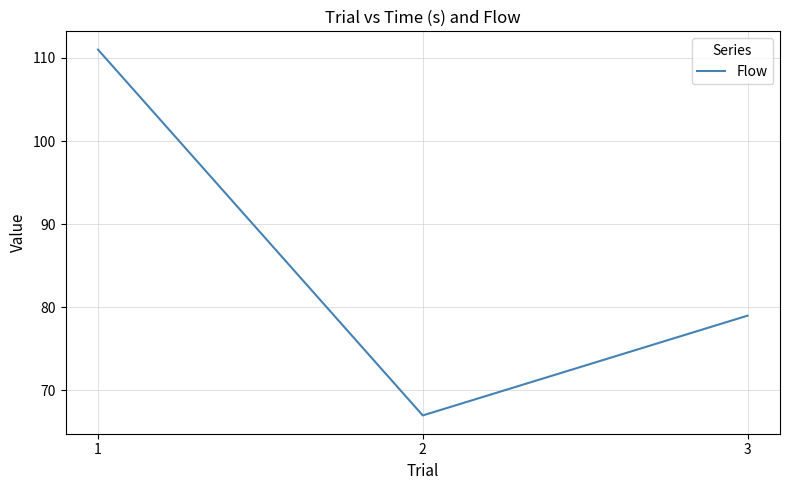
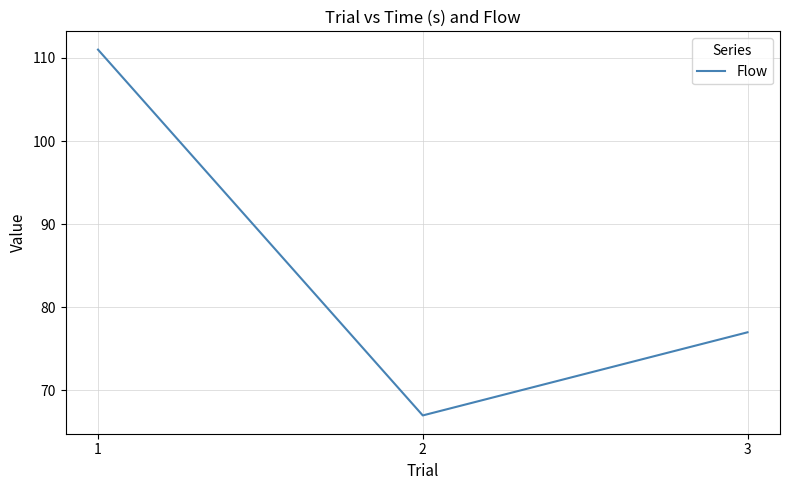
  {
    "1": 111,
    "2": 67,
-   "3": 79
+   "3": 77
  }
